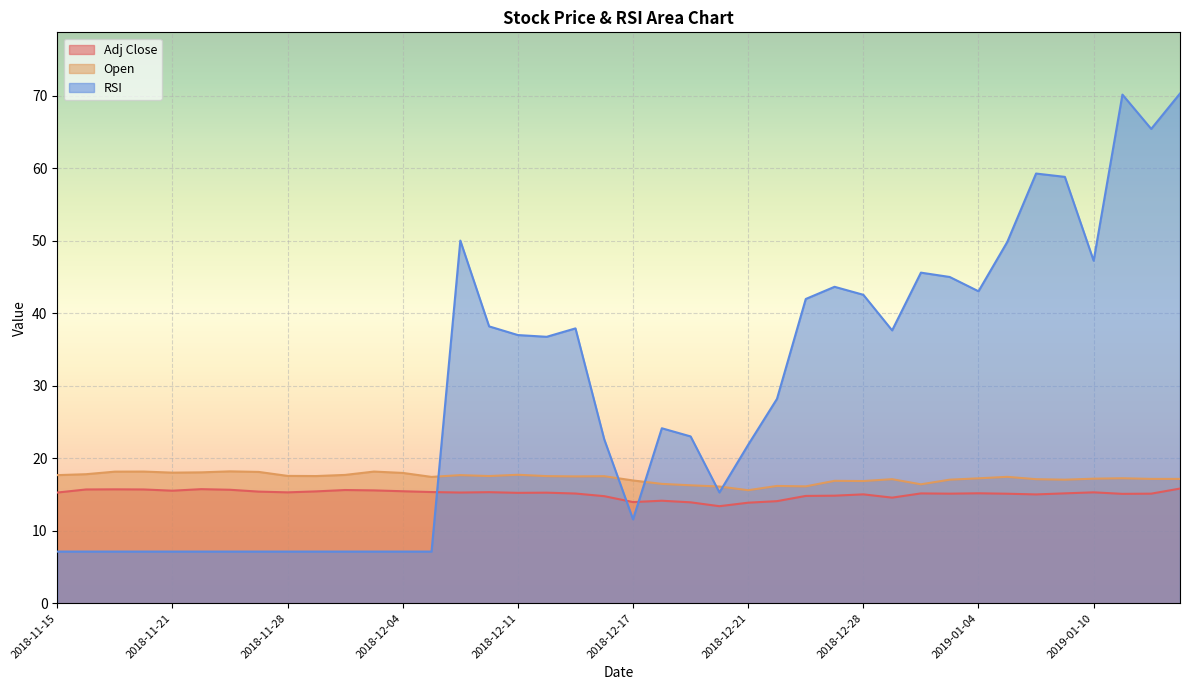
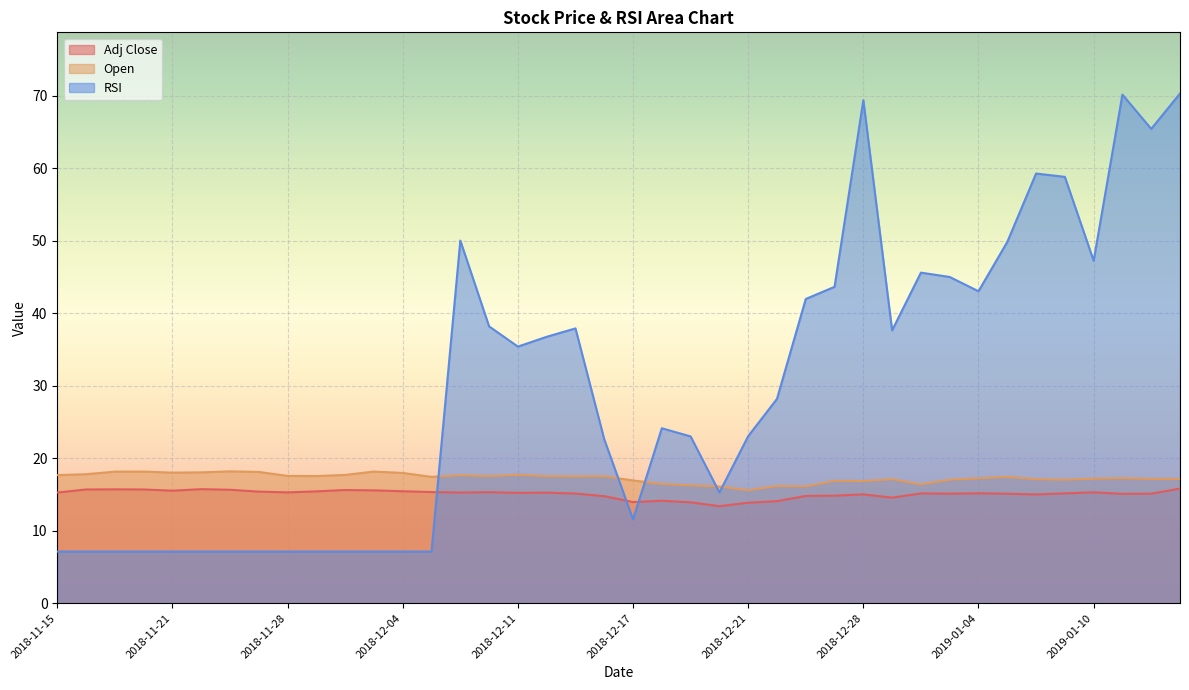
  {
    "RSI": {
      "2018-11-15": 7,
      "2018-11-21": 7,
      "2018-11-28": 7,
      "2018-12-04": 7,
-     "2018-12-11": 37,
+     "2018-12-11": 35,
      "2018-12-17": 12,
-     "2018-12-21": 22,
-     "2018-12-28": 43,
+     "2018-12-21": 23,
+     "2018-12-28": 69,
      "2019-01-04": 43,
      "2019-01-10": 47
    }
  }
